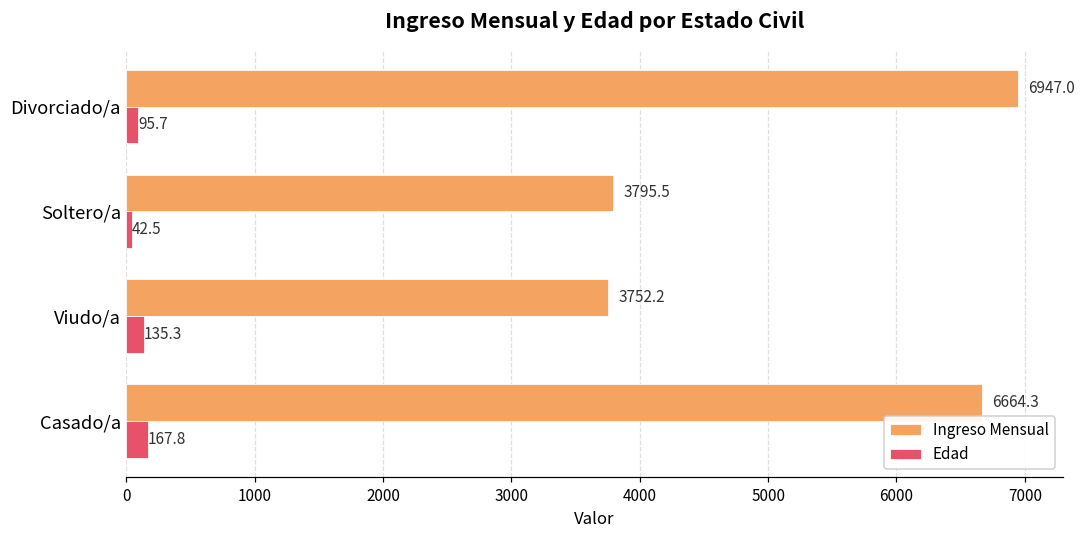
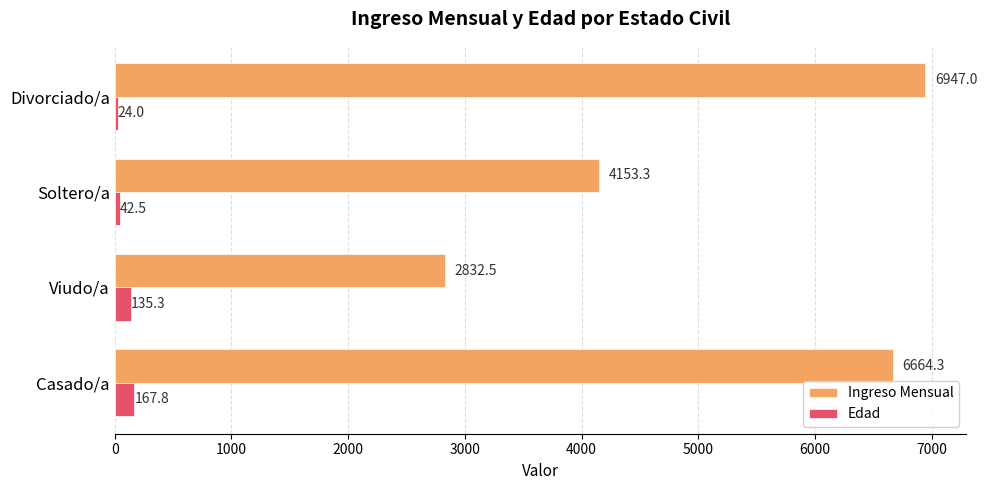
  {
    "Ingreso Mensual": {
      "Divorciado/a": 6947.0,
-     "Soltero/a": 3795.5,
-     "Viudo/a": 3752.2,
+     "Soltero/a": 4153.3,
+     "Viudo/a": 2832.5,
      "Casado/a": 6664.3
    },
    "Edad": {
-     "Divorciado/a": 95.7,
+     "Divorciado/a": 24.0,
      "Soltero/a": 42.5,
      "Viudo/a": 135.3,
      "Casado/a": 167.8
    }
  }
